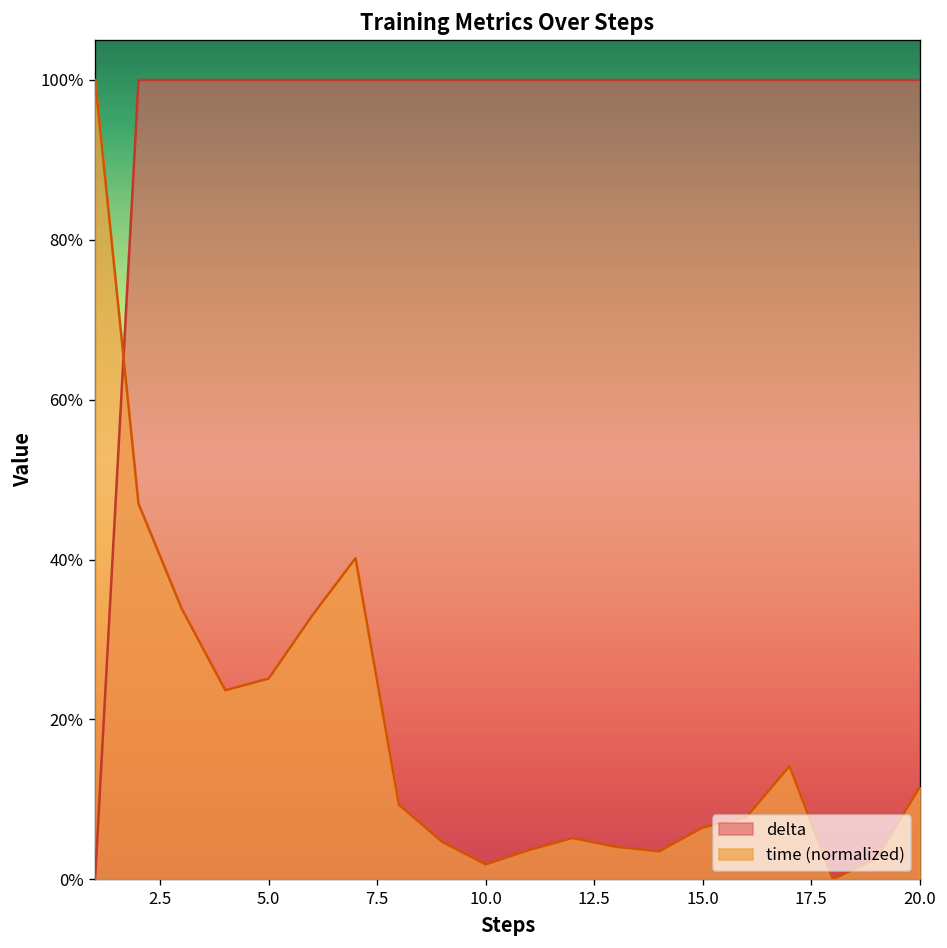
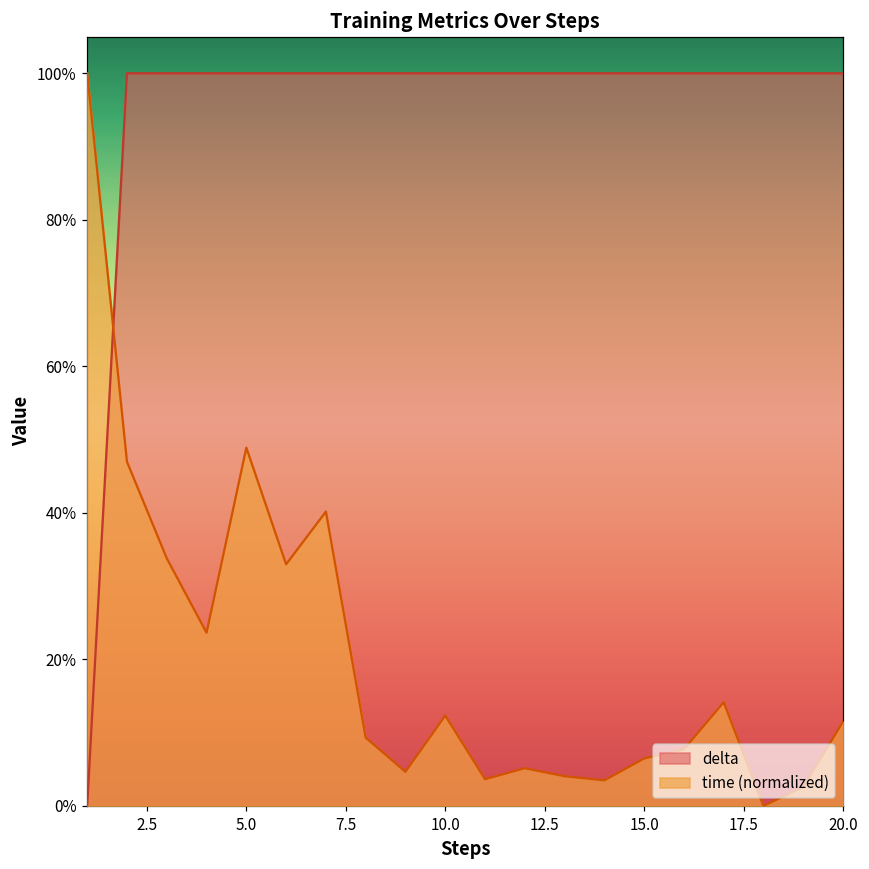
  {
    "delta": {
      "5.0": "100%",
      "10.0": "100%",
      "15.0": "100%",
      "20.0": "100%"
    },
    "time (normalized)": {
-     "5.0": "25%",
-     "10.0": "2%",
+     "5.0": "49%",
+     "10.0": "12%",
      "15.0": "6%",
      "20.0": "12%"
    }
  }
